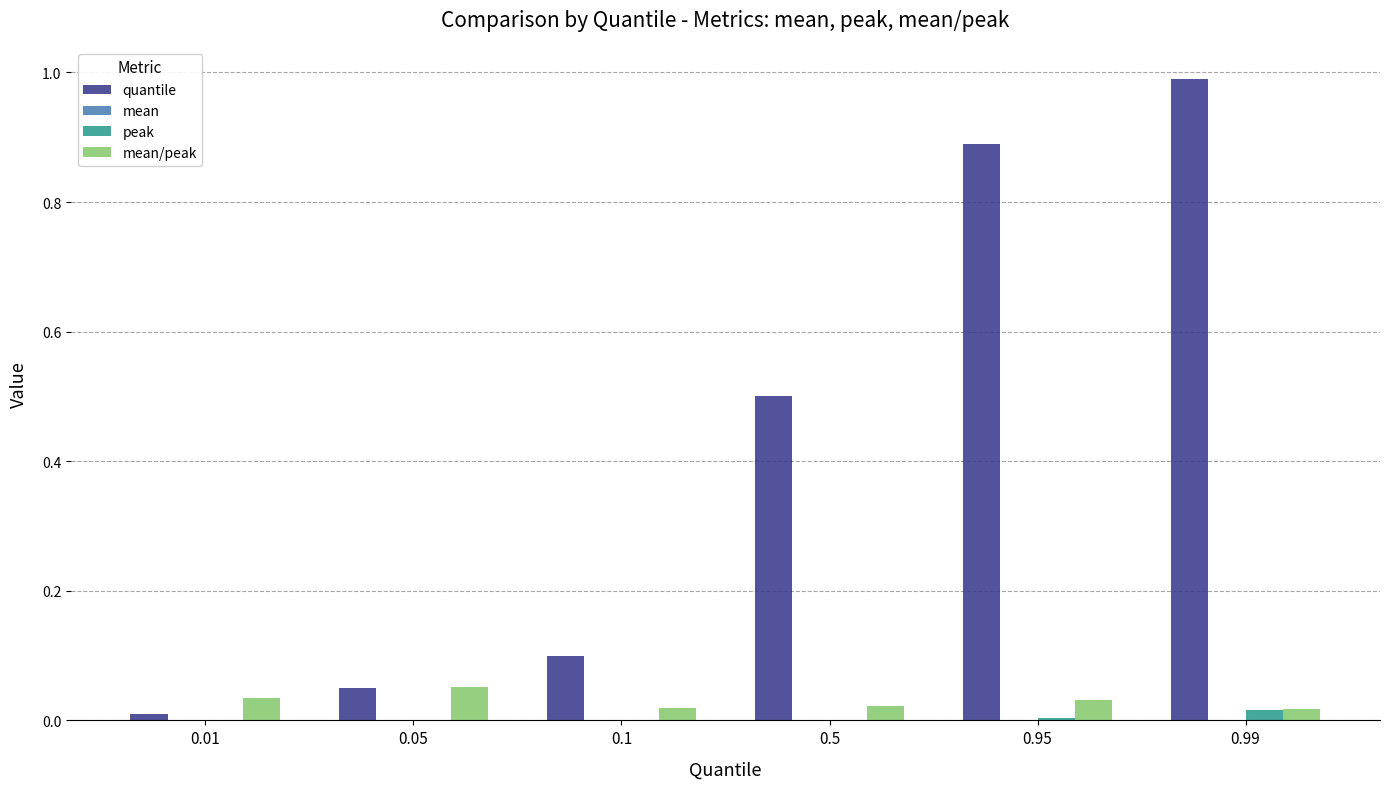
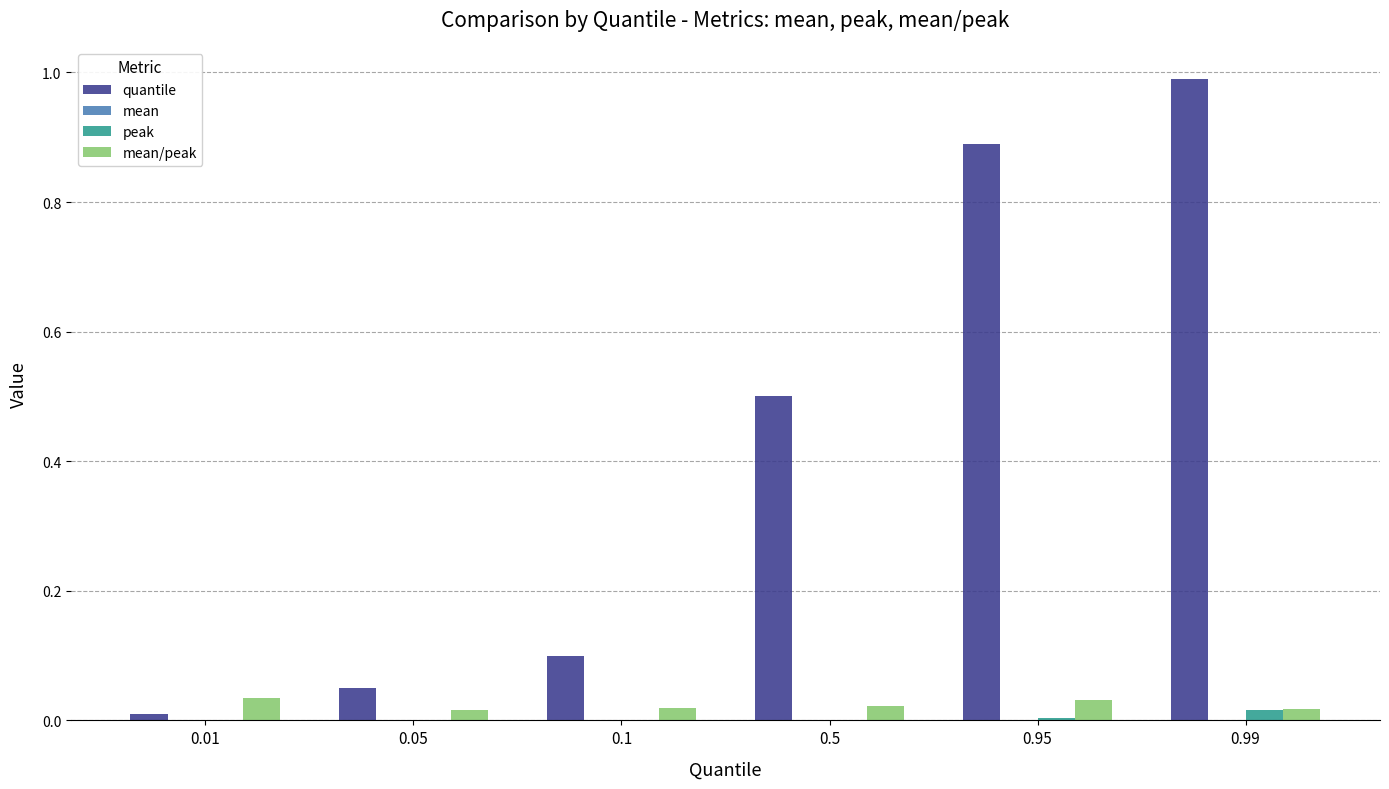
  {
    "quantile": {
      "0.01": 0.01,
      "0.05": 0.05,
      "0.1": 0.10,
      "0.5": 0.50,
      "0.95": 0.89,
      "0.99": 0.99
    },
    "mean/peak": {
      "0.01": 0.03,
-     "0.05": 0.05,
+     "0.05": 0.02,
      "0.1": 0.02,
      "0.5": 0.02,
      "0.95": 0.03,
      "0.99": 0.02
    }
  }
